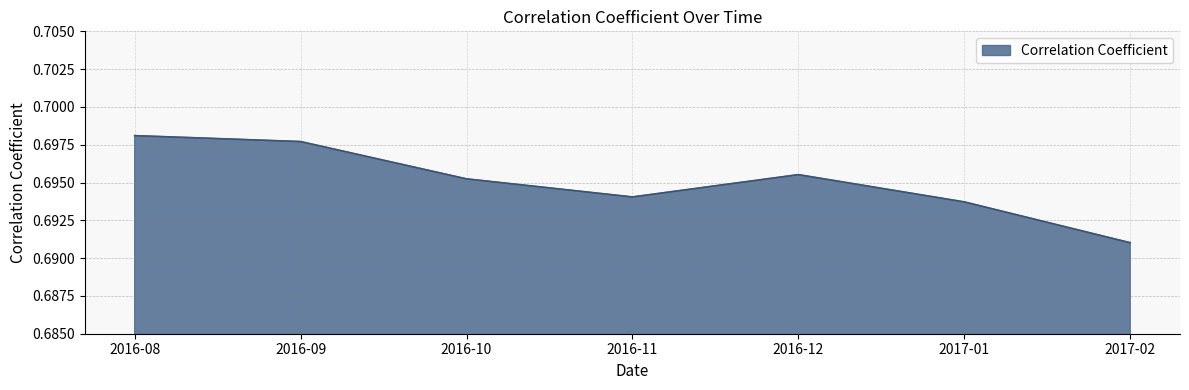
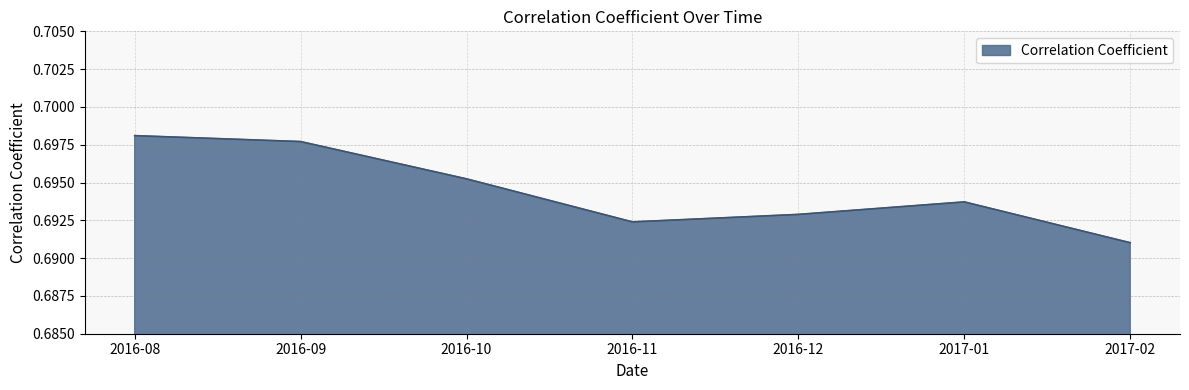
  {
    "2016-08": 0.6981,
    "2016-09": 0.6977,
    "2016-10": 0.6952,
-   "2016-11": 0.6940,
-   "2016-12": 0.6955,
+   "2016-11": 0.6924,
+   "2016-12": 0.6929,
    "2017-01": 0.6937,
    "2017-02": 0.6910
  }
